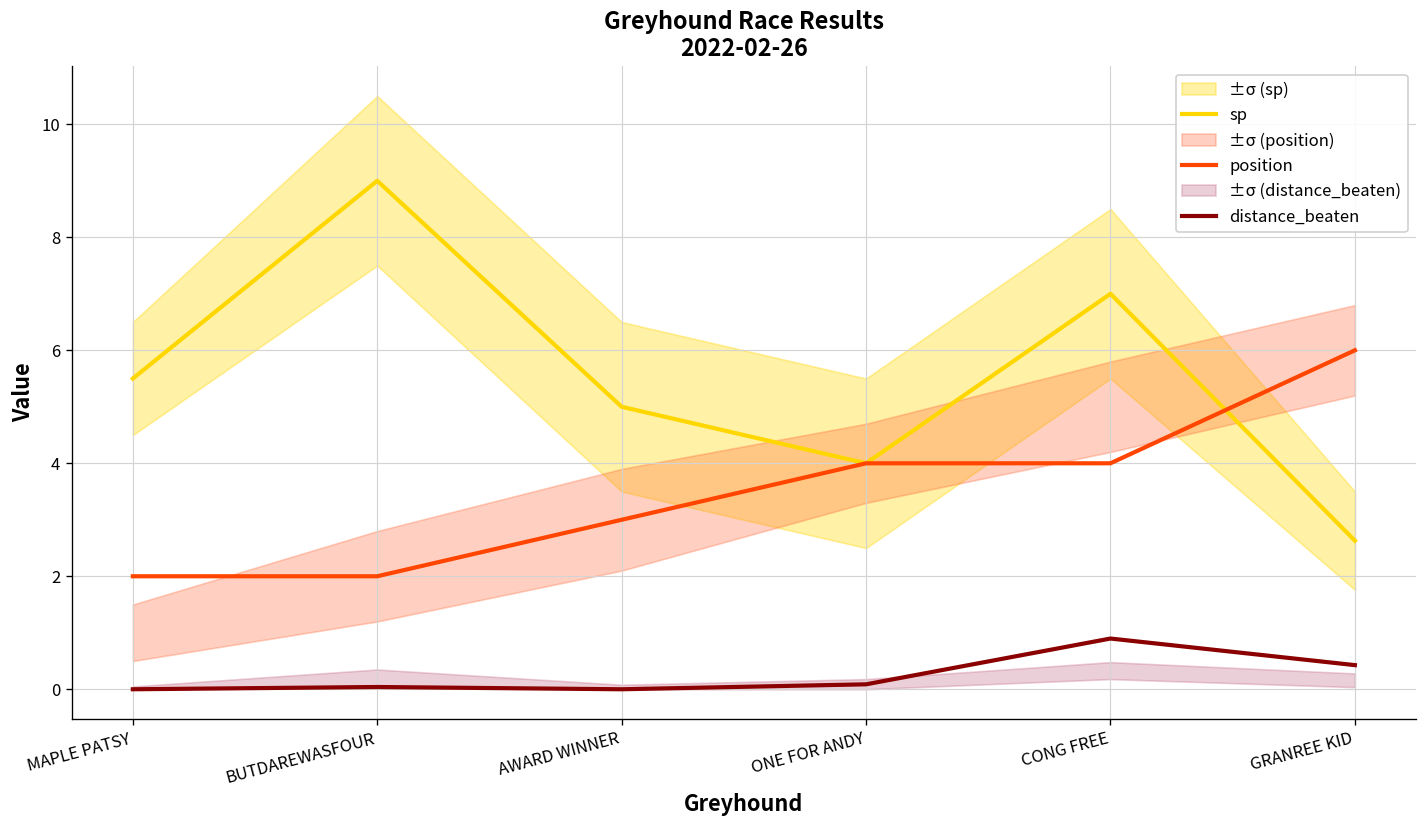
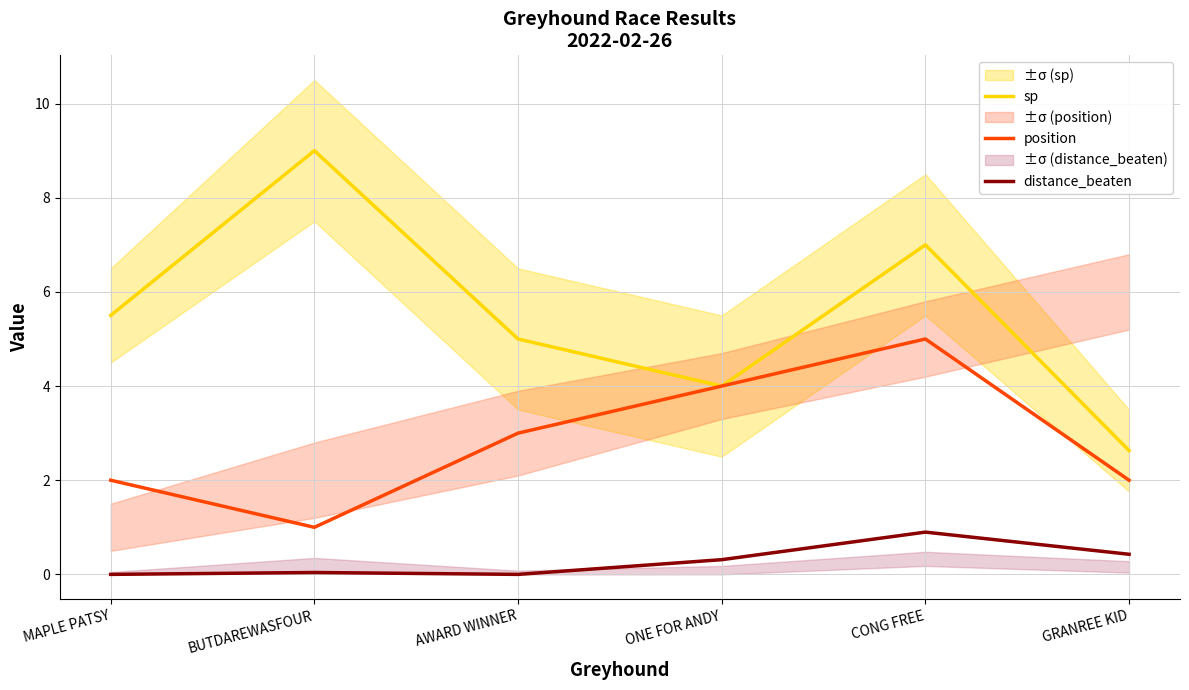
  {
    "position": {
      "MAPLE PATSY": 2,
-     "BUTDAREWASFOUR": 2,
+     "BUTDAREWASFOUR": 1,
      "AWARD WINNER": 3,
-     "CONG FREE": 4,
-     "GRANREE KID": 6
+     "CONG FREE": 5,
+     "GRANREE KID": 2
    },
    "distance_beaten": {
      "BUTDAREWASFOUR": 0.0,
      "AWARD WINNER": 0.0,
-     "ONE FOR ANDY": 0.1,
+     "ONE FOR ANDY": 0.3,
      "CONG FREE": 0.9,
      "GRANREE KID": 0.4
    }
  }
